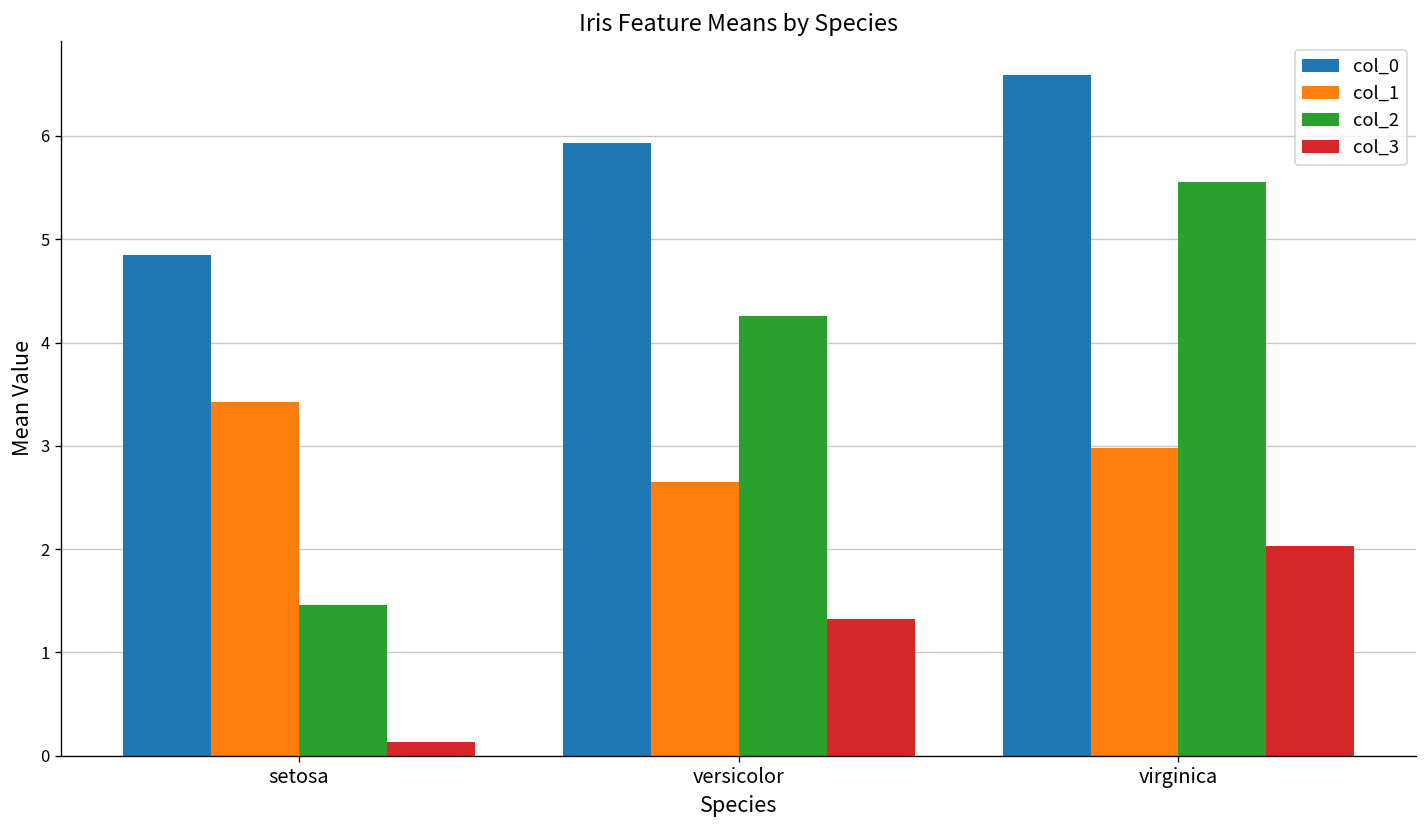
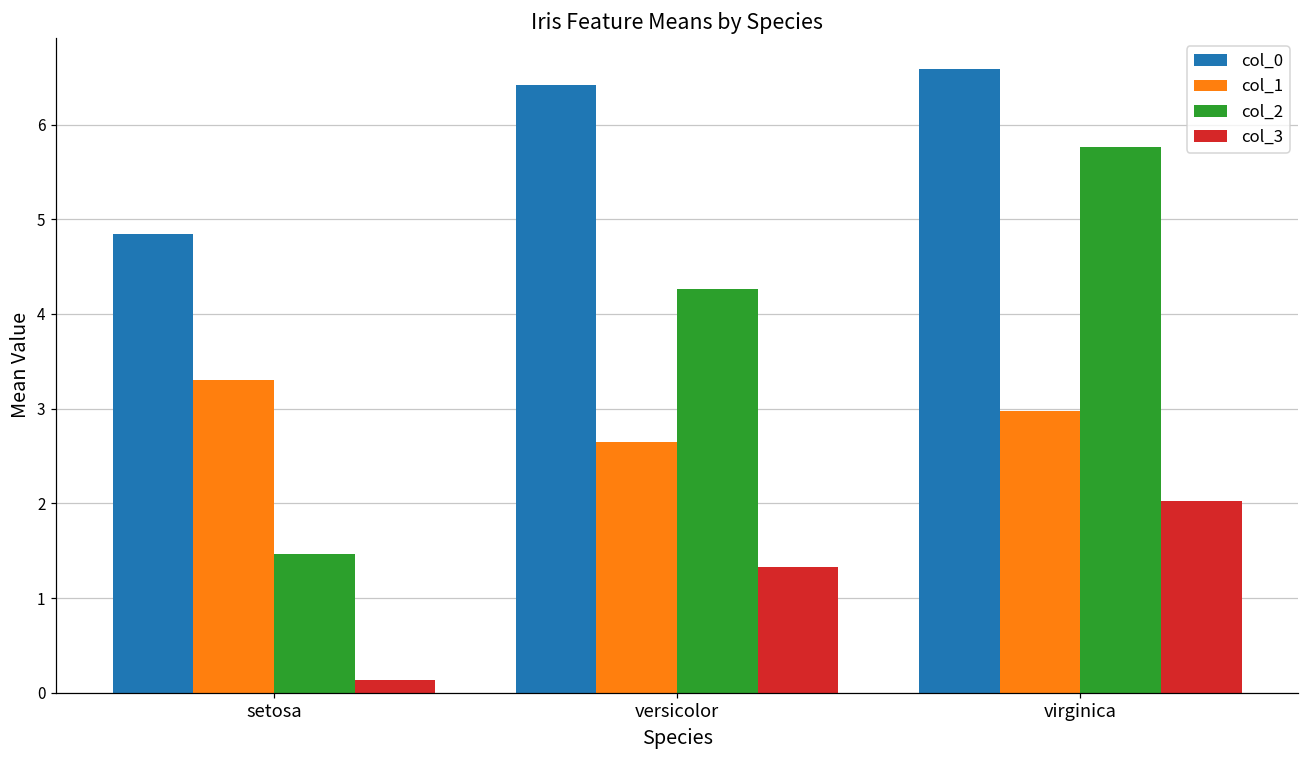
  {
    "col_0": {
      "setosa": 4.8,
-     "versicolor": 5.9,
+     "versicolor": 6.4,
      "virginica": 6.6
    },
    "col_1": {
-     "setosa": 3.4,
+     "setosa": 3.3,
      "versicolor": 2.7,
      "virginica": 3.0
    },
    "col_2": {
      "setosa": 1.5,
      "versicolor": 4.3,
-     "virginica": 5.6
+     "virginica": 5.8
    },
    "col_3": {
      "setosa": 0.1,
      "versicolor": 1.3,
      "virginica": 2.0
    }
  }
